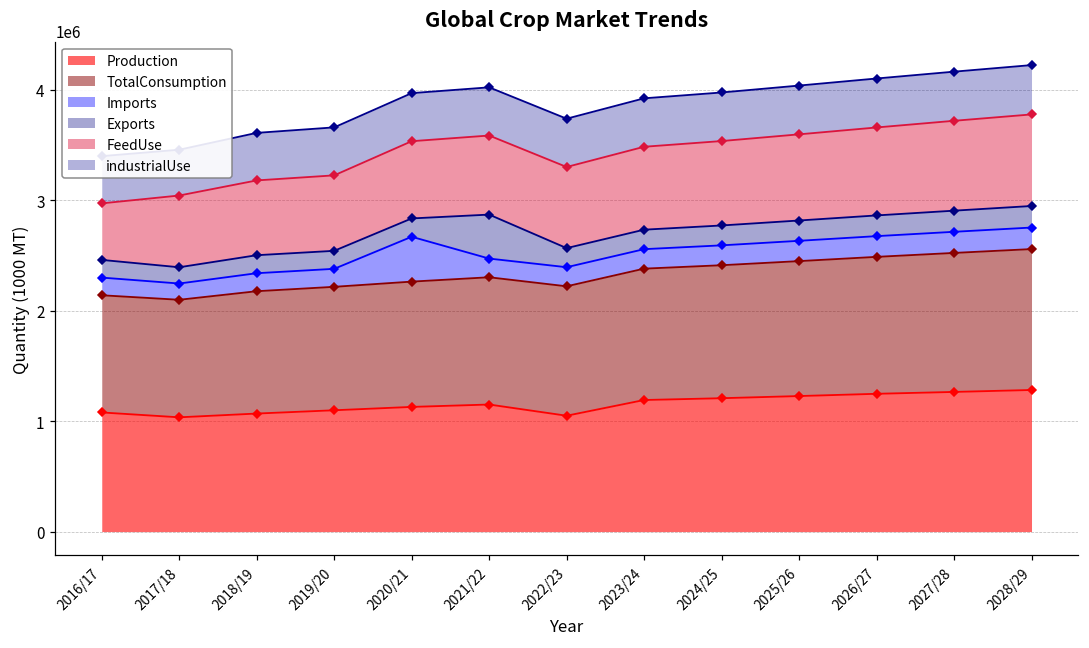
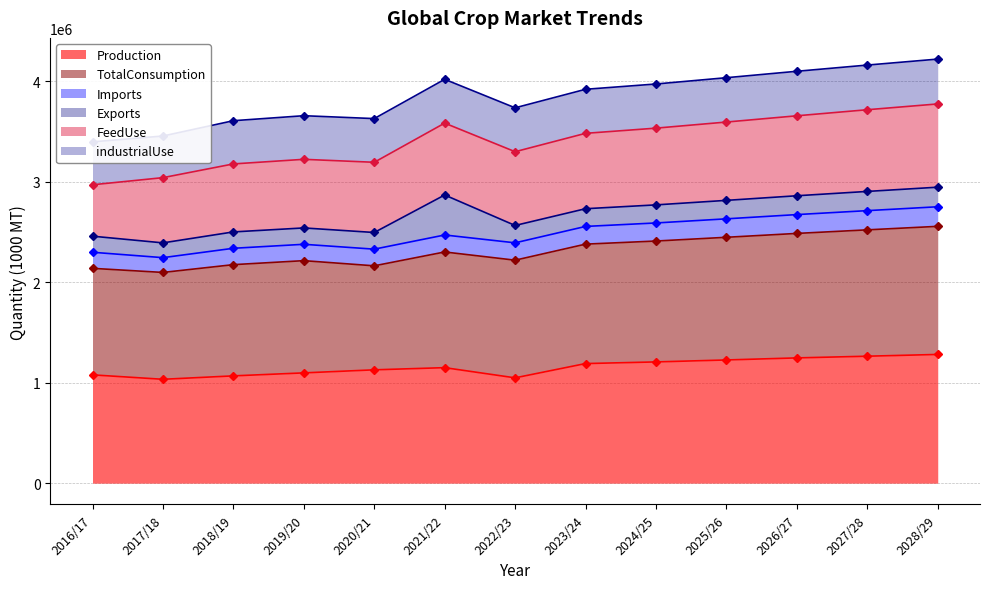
  {
    "Production": {
      "2016/17": 1080000,
      "2017/18": 1030000,
      "2018/19": 1070000,
      "2019/20": 1100000,
      "2020/21": 1130000,
      "2021/22": 1150000,
      "2022/23": 1050000,
      "2023/24": 1190000,
      "2024/25": 1210000,
      "2025/26": 1230000,
      "2026/27": 1250000,
      "2027/28": 1260000,
      "2028/29": 1280000
    },
    "TotalConsumption": {
      "2016/17": 1060000,
      "2017/18": 1060000,
      "2018/19": 1110000,
      "2019/20": 1120000,
-     "2020/21": 1130000,
+     "2020/21": 1040000,
      "2021/22": 1150000,
      "2022/23": 1170000,
      "2023/24": 1190000,
      "2024/25": 1200000,
      "2025/26": 1220000,
      "2026/27": 1240000,
      "2027/28": 1260000,
      "2028/29": 1280000
    },
    "Imports": {
      "2016/17": 160000,
      "2017/18": 150000,
      "2018/19": 160000,
      "2019/20": 160000,
-     "2020/21": 410000,
+     "2020/21": 170000,
      "2021/22": 170000,
      "2022/23": 170000,
      "2023/24": 180000,
      "2024/25": 180000,
      "2025/26": 180000,
      "2026/27": 190000,
      "2027/28": 190000,
      "2028/29": 190000
    },
    "FeedUse": {
      "2016/17": 510000,
      "2017/18": 650000,
      "2018/19": 680000,
      "2019/20": 680000,
      "2020/21": 700000,
      "2021/22": 720000,
      "2022/23": 730000,
      "2023/24": 750000,
      "2024/25": 760000,
      "2025/26": 780000,
      "2026/27": 800000,
      "2027/28": 810000,
      "2028/29": 830000
    }
  }
